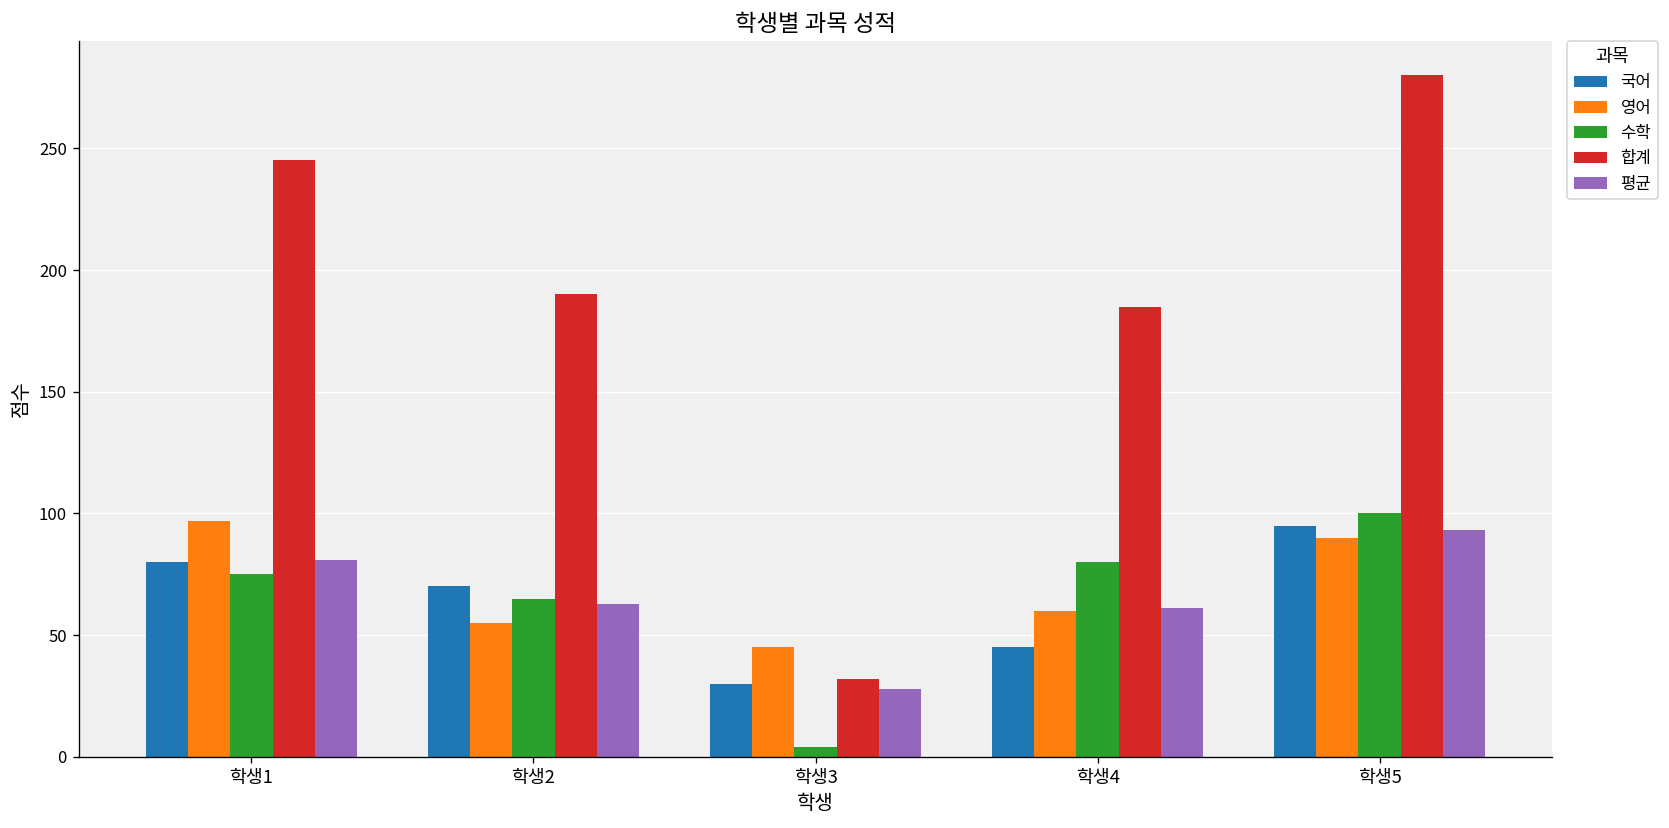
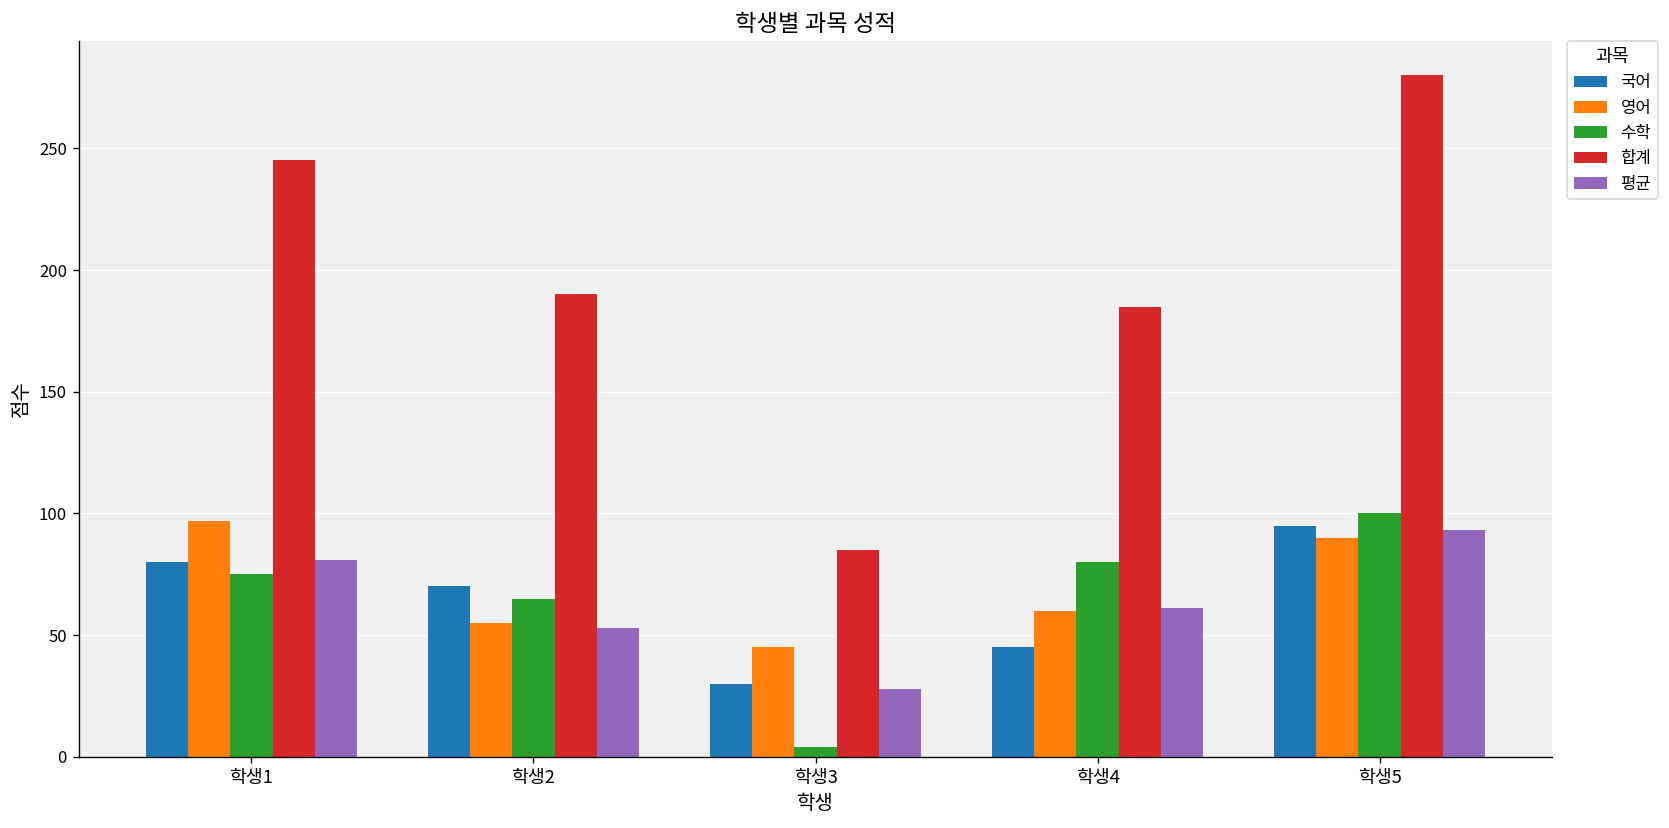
  {
    "국어": {
      "학생1": 80,
      "학생2": 70,
      "학생3": 30,
      "학생4": 45,
      "학생5": 95
    },
    "영어": {
      "학생1": 97,
      "학생2": 55,
      "학생3": 45,
      "학생4": 60,
      "학생5": 90
    },
    "수학": {
      "학생1": 75,
      "학생2": 65,
      "학생3": 4,
      "학생4": 80,
      "학생5": 100
    },
    "합계": {
      "학생1": 245,
      "학생2": 190,
-     "학생3": 32,
+     "학생3": 85,
      "학생4": 185,
      "학생5": 280
    },
    "평균": {
      "학생1": 81,
-     "학생2": 63,
+     "학생2": 53,
      "학생3": 28,
      "학생4": 61,
      "학생5": 93
    }
  }
